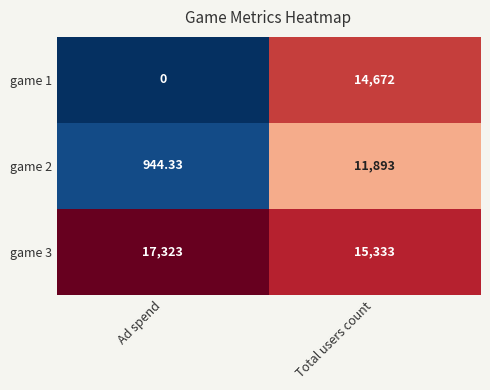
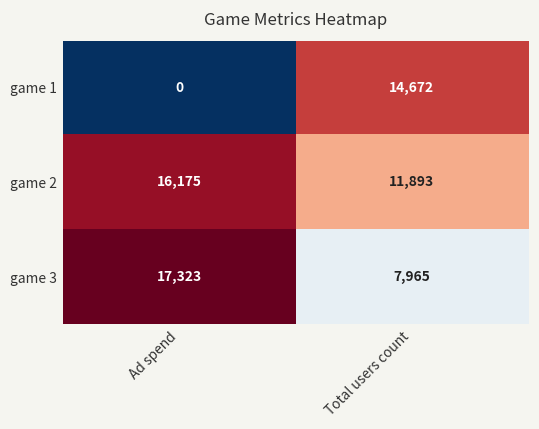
  {
    "game 1": {
      "Ad spend": "0",
      "Total users count": "14,672"
    },
    "game 2": {
-     "Ad spend": "944.33",
+     "Ad spend": "16,175",
      "Total users count": "11,893"
    },
    "game 3": {
      "Ad spend": "17,323",
-     "Total users count": "15,333"
+     "Total users count": "7,965"
    }
  }
